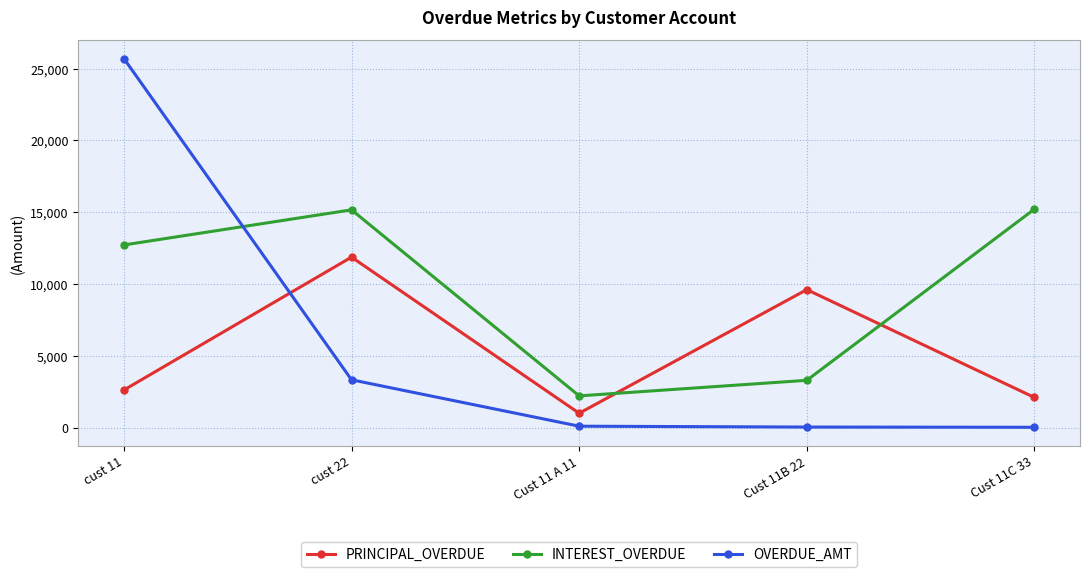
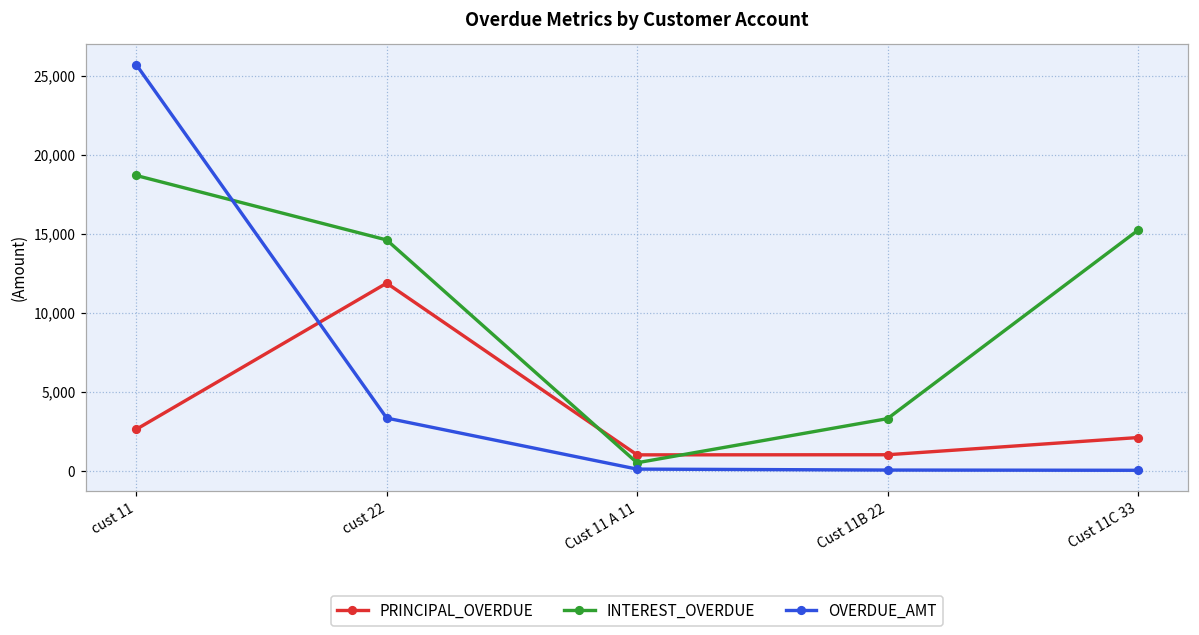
  {
    "PRINCIPAL_OVERDUE": {
      "cust 11": "2,600",
      "cust 22": "11,900",
      "Cust 11 A 11": "1,000",
-     "Cust 11B 22": "9,600",
+     "Cust 11B 22": "1,000",
      "Cust 11C 33": "2,100"
    },
    "INTEREST_OVERDUE": {
-     "cust 11": "12,700",
-     "cust 22": "15,200",
-     "Cust 11 A 11": "2,200",
+     "cust 11": "18,700",
+     "cust 22": "14,600",
+     "Cust 11 A 11": "500",
      "Cust 11B 22": "3,300",
      "Cust 11C 33": "15,200"
    },
    "OVERDUE_AMT": {
      "cust 11": "25,700",
      "cust 22": "3,300",
      "Cust 11 A 11": "100",
      "Cust 11B 22": "0",
      "Cust 11C 33": "0"
    }
  }
